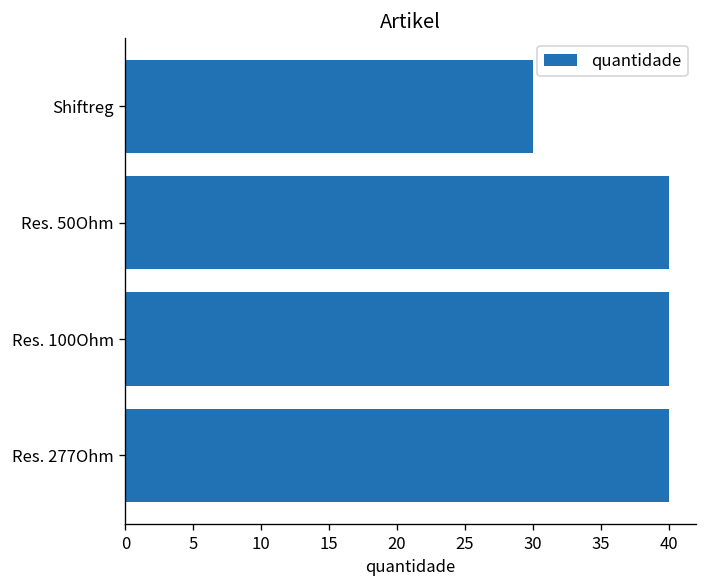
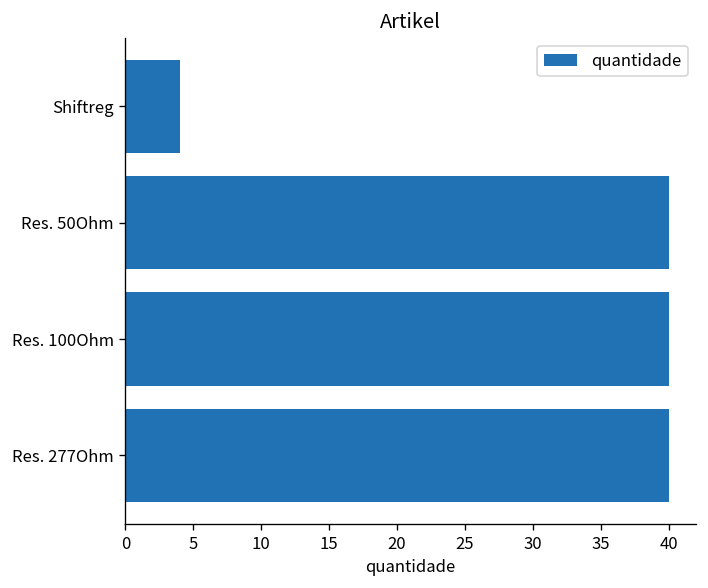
  {
-   "Shiftreg": 30,
+   "Shiftreg": 4,
    "Res. 50Ohm": 40,
    "Res. 100Ohm": 40,
    "Res. 277Ohm": 40
  }
